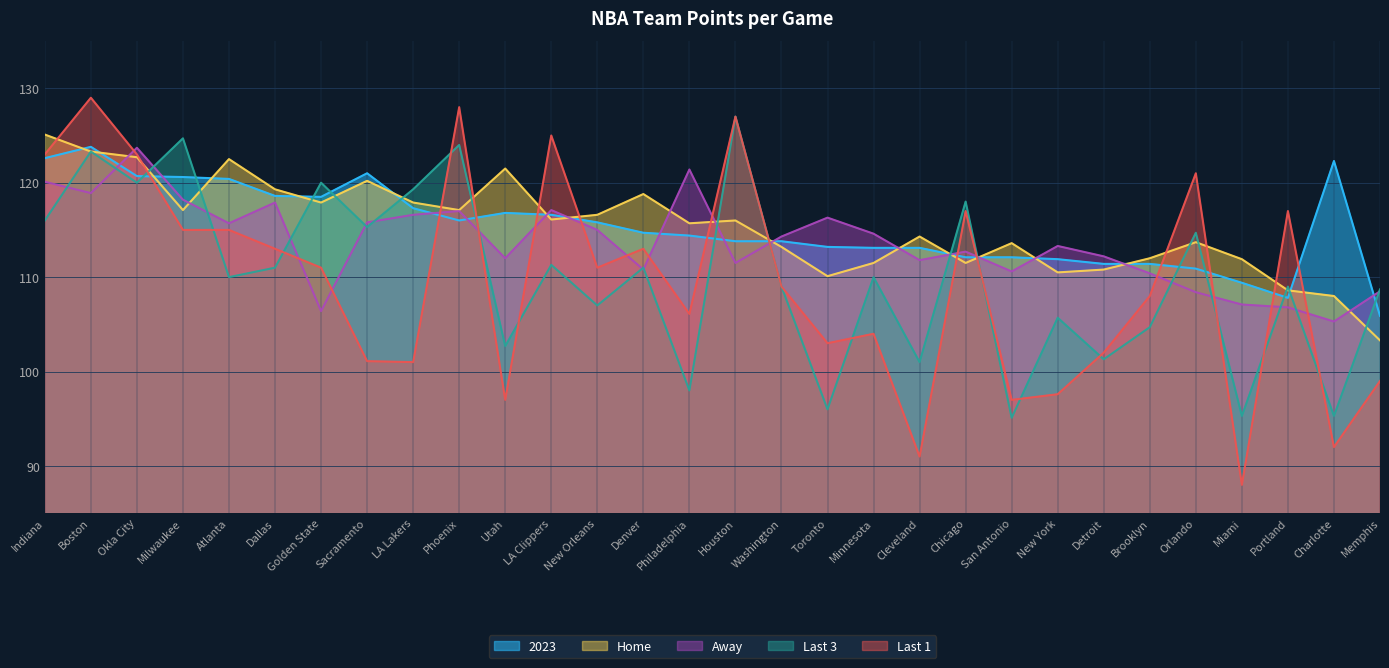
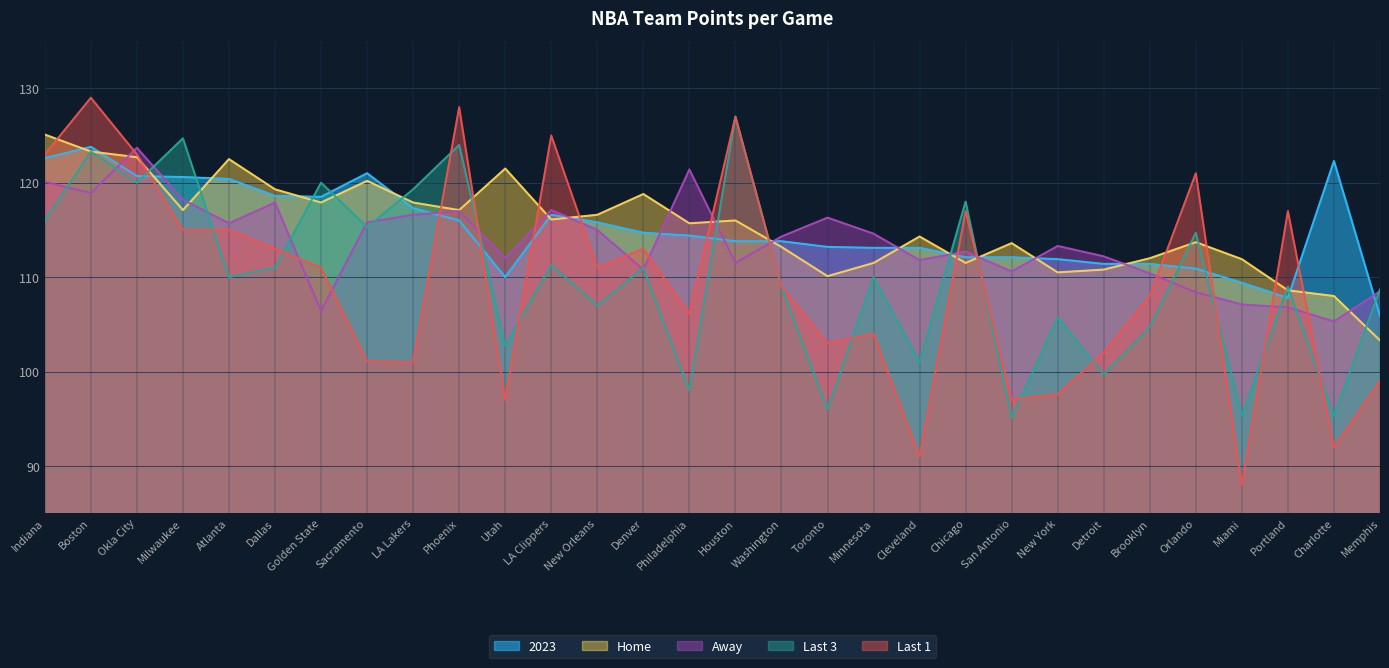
  {
    "2023": {
      "Indiana": 123,
      "Boston": 124,
      "Okla City": 121,
      "Milwaukee": 121,
      "Atlanta": 120,
      "Dallas": 119,
      "Golden State": 119,
      "Sacramento": 121,
      "LA Lakers": 117,
      "Phoenix": 116,
-     "Utah": 117,
+     "Utah": 110,
      "LA Clippers": 117,
      "New Orleans": 116,
      "Denver": 115,
      "Philadelphia": 114,
      "Houston": 114,
      "Washington": 114,
      "Toronto": 113,
      "Minnesota": 113,
      "Cleveland": 113,
      "Chicago": 112,
      "San Antonio": 112,
      "New York": 112,
      "Detroit": 111,
      "Brooklyn": 111,
      "Orlando": 111,
      "Miami": 109,
      "Portland": 108,
      "Charlotte": 122,
      "Memphis": 106
    },
    "Home": {
      "Indiana": 125,
      "Okla City": 123,
      "Milwaukee": 117,
      "Atlanta": 123,
      "Dallas": 119,
      "Golden State": 118,
      "Sacramento": 120,
      "LA Lakers": 118,
      "Utah": 122,
      "LA Clippers": 116,
      "New Orleans": 117,
      "Denver": 119,
      "Philadelphia": 116,
      "Houston": 116,
      "Washington": 113,
      "Toronto": 110,
      "Minnesota": 112,
      "Cleveland": 114,
      "Chicago": 112,
      "San Antonio": 114,
      "New York": 111,
      "Detroit": 111,
      "Brooklyn": 112,
      "Orlando": 114,
      "Miami": 112,
      "Portland": 109,
      "Charlotte": 108,
      "Memphis": 103
    },
    "Away": {
      "Indiana": 120,
      "Boston": 119,
      "Okla City": 124,
      "Milwaukee": 118,
      "Atlanta": 116,
      "Dallas": 118,
      "Golden State": 106,
      "Sacramento": 116,
      "LA Lakers": 117,
      "Utah": 112,
      "LA Clippers": 117,
      "New Orleans": 115,
      "Philadelphia": 121,
      "Houston": 112,
      "Washington": 114,
      "Toronto": 116,
      "Minnesota": 115,
      "Cleveland": 112,
      "Chicago": 113,
      "San Antonio": 111,
      "New York": 113,
      "Detroit": 112,
      "Brooklyn": 110,
      "Orlando": 108,
      "Miami": 107,
      "Portland": 107,
      "Charlotte": 105
    },
    "Last 3": {
      "Indiana": 116,
      "Okla City": 120,
      "Milwaukee": 125,
      "Atlanta": 110,
      "Dallas": 111,
      "Golden State": 120,
      "Sacramento": 115,
      "LA Lakers": 119,
      "Phoenix": 124,
      "Utah": 103,
      "LA Clippers": 111,
      "New Orleans": 107,
      "Philadelphia": 98,
      "Toronto": 96,
      "Minnesota": 110,
      "Cleveland": 101,
      "Chicago": 118,
      "San Antonio": 95,
      "New York": 106,
-     "Detroit": 101,
+     "Detroit": 100,
      "Brooklyn": 105,
      "Orlando": 115,
      "Miami": 95,
      "Portland": 109,
      "Charlotte": 95
    },
    "Last 1": {
      "Indiana": 123,
      "Boston": 129,
      "Okla City": 123,
      "Milwaukee": 115,
      "Atlanta": 115,
      "Dallas": 113,
      "Golden State": 111,
      "Sacramento": 101,
      "LA Lakers": 101,
      "Phoenix": 128,
      "Utah": 97,
      "LA Clippers": 125,
      "New Orleans": 111,
      "Denver": 113,
      "Philadelphia": 106,
      "Toronto": 103,
      "Minnesota": 104,
      "Cleveland": 91,
      "Chicago": 117,
      "San Antonio": 97,
      "New York": 98,
      "Detroit": 102,
      "Brooklyn": 108,
      "Orlando": 121,
      "Miami": 88,
      "Portland": 117,
      "Charlotte": 92,
      "Memphis": 99
    }
  }
